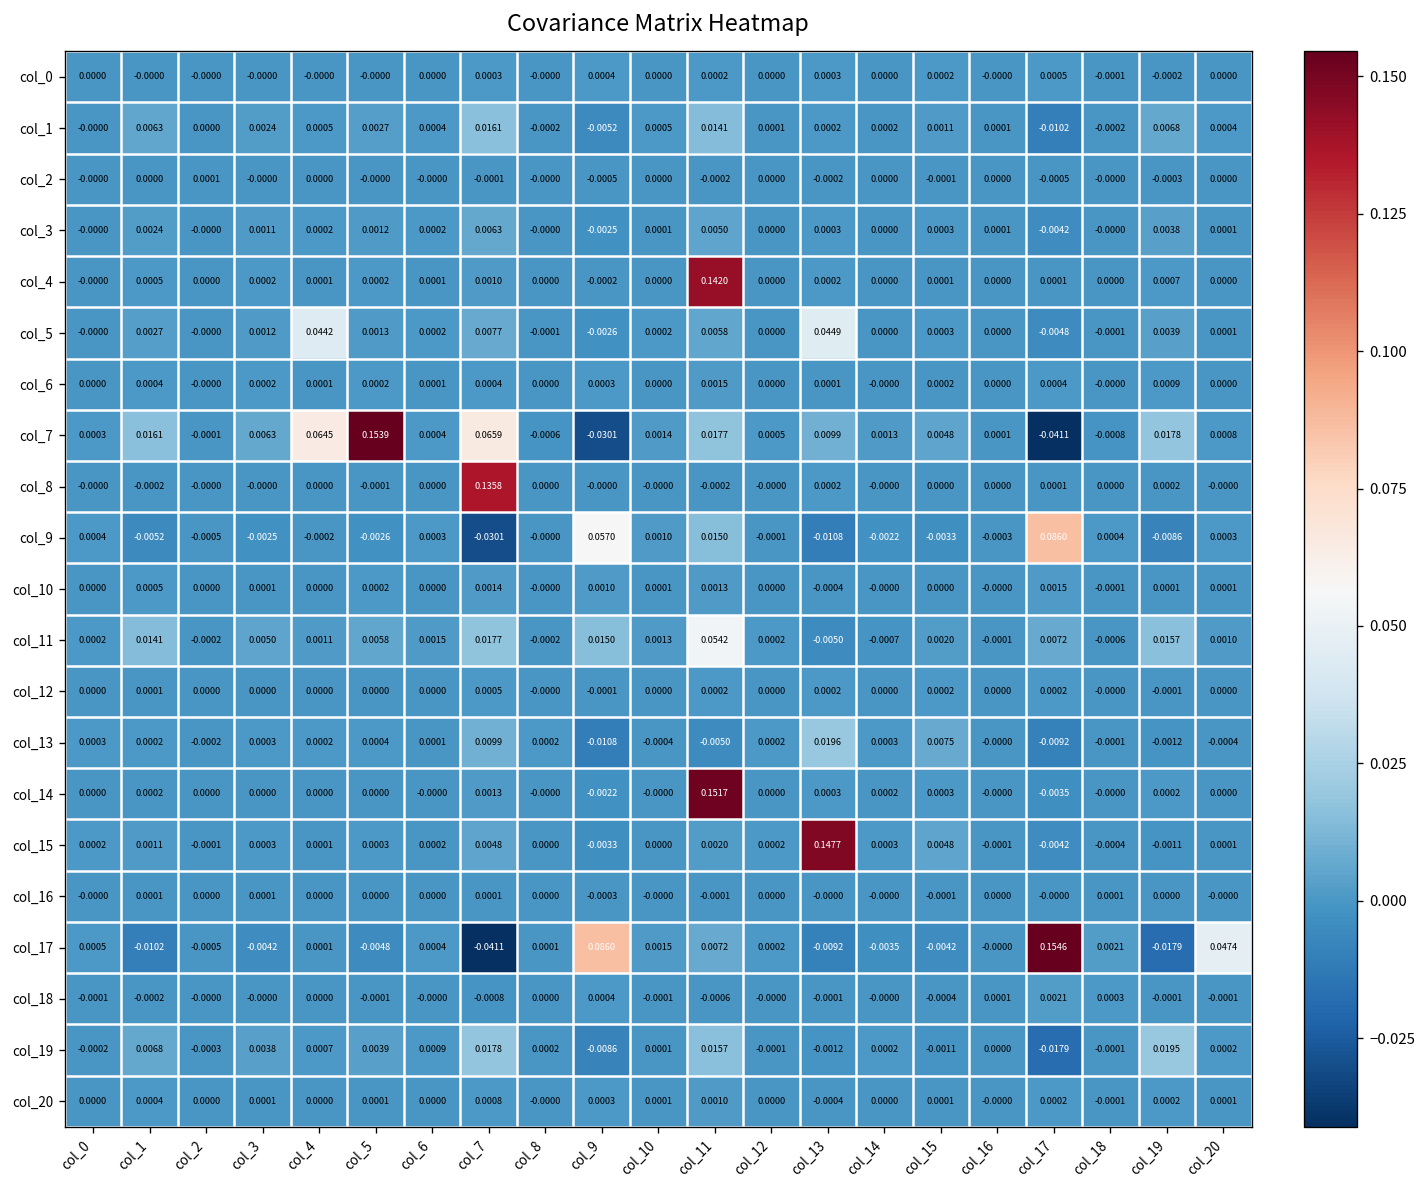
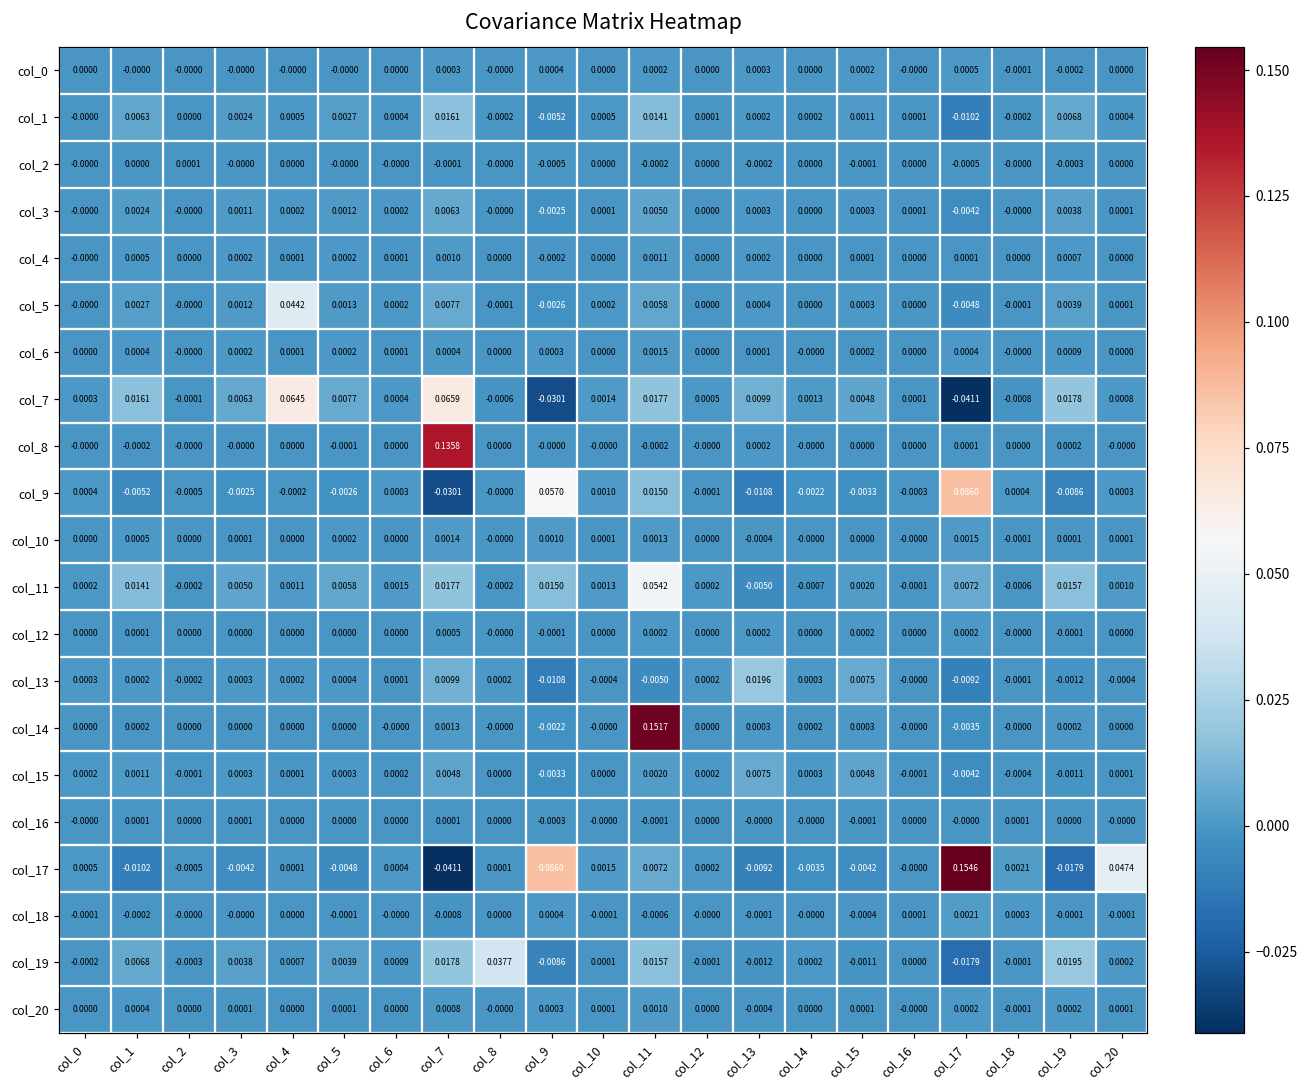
  {
    "col_4": {
      "col_0": -0.0000,
      "col_1": 0.0005,
      "col_2": 0.0000,
      "col_3": 0.0002,
      "col_4": 0.0001,
      "col_5": 0.0002,
      "col_6": 0.0001,
      "col_7": 0.0010,
      "col_8": 0.0000,
      "col_9": -0.0002,
      "col_10": 0.0000,
-     "col_11": 0.1420,
+     "col_11": 0.0011,
      "col_12": 0.0000,
      "col_13": 0.0002,
      "col_14": 0.0000,
      "col_15": 0.0001,
      "col_16": 0.0000,
      "col_17": 0.0001,
      "col_18": 0.0000,
      "col_19": 0.0007,
      "col_20": 0.0000
    },
    "col_5": {
      "col_0": -0.0000,
      "col_1": 0.0027,
      "col_2": -0.0000,
      "col_3": 0.0012,
      "col_4": 0.0442,
      "col_5": 0.0013,
      "col_6": 0.0002,
      "col_7": 0.0077,
      "col_8": -0.0001,
      "col_9": -0.0026,
      "col_10": 0.0002,
      "col_11": 0.0058,
      "col_12": 0.0000,
-     "col_13": 0.0449,
+     "col_13": 0.0004,
      "col_14": 0.0000,
      "col_15": 0.0003,
      "col_16": 0.0000,
      "col_17": -0.0048,
      "col_18": -0.0001,
      "col_19": 0.0039,
      "col_20": 0.0001
    },
    "col_7": {
      "col_0": 0.0003,
      "col_1": 0.0161,
      "col_2": -0.0001,
      "col_3": 0.0063,
      "col_4": 0.0645,
-     "col_5": 0.1539,
+     "col_5": 0.0077,
      "col_6": 0.0004,
      "col_7": 0.0659,
      "col_8": -0.0006,
      "col_9": -0.0301,
      "col_10": 0.0014,
      "col_11": 0.0177,
      "col_12": 0.0005,
      "col_13": 0.0099,
      "col_14": 0.0013,
      "col_15": 0.0048,
      "col_16": 0.0001,
      "col_17": -0.0411,
      "col_18": -0.0008,
      "col_19": 0.0178,
      "col_20": 0.0008
    },
    "col_15": {
      "col_0": 0.0002,
      "col_1": 0.0011,
      "col_2": -0.0001,
      "col_3": 0.0003,
      "col_4": 0.0001,
      "col_5": 0.0003,
      "col_6": 0.0002,
      "col_7": 0.0048,
      "col_8": 0.0000,
      "col_9": -0.0033,
      "col_10": 0.0000,
      "col_11": 0.0020,
      "col_12": 0.0002,
-     "col_13": 0.1477,
+     "col_13": 0.0075,
      "col_14": 0.0003,
      "col_15": 0.0048,
      "col_16": -0.0001,
      "col_17": -0.0042,
      "col_18": -0.0004,
      "col_19": -0.0011,
      "col_20": 0.0001
    },
    "col_19": {
      "col_0": -0.0002,
      "col_1": 0.0068,
      "col_2": -0.0003,
      "col_3": 0.0038,
      "col_4": 0.0007,
      "col_5": 0.0039,
      "col_6": 0.0009,
      "col_7": 0.0178,
-     "col_8": 0.0002,
+     "col_8": 0.0377,
      "col_9": -0.0086,
      "col_10": 0.0001,
      "col_11": 0.0157,
      "col_12": -0.0001,
      "col_13": -0.0012,
      "col_14": 0.0002,
      "col_15": -0.0011,
      "col_16": 0.0000,
      "col_17": -0.0179,
      "col_18": -0.0001,
      "col_19": 0.0195,
      "col_20": 0.0002
    }
  }
